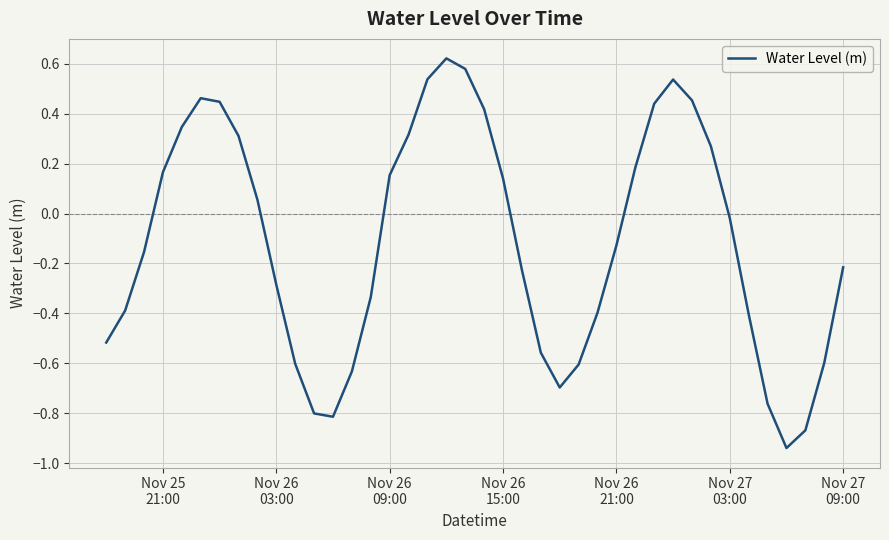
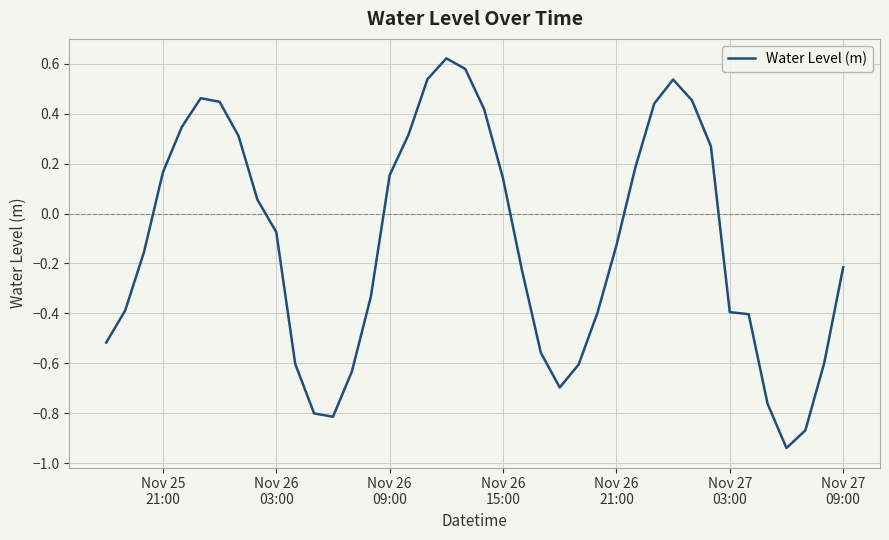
  {
    "Nov 25 21:00": 0.17,
-   "Nov 26 03:00": -0.29,
+   "Nov 26 03:00": -0.07,
    "Nov 26 09:00": 0.15,
    "Nov 26 15:00": 0.14,
    "Nov 26 21:00": -0.13,
-   "Nov 27 03:00": -0.02,
+   "Nov 27 03:00": -0.39,
    "Nov 27 09:00": -0.22
  }
